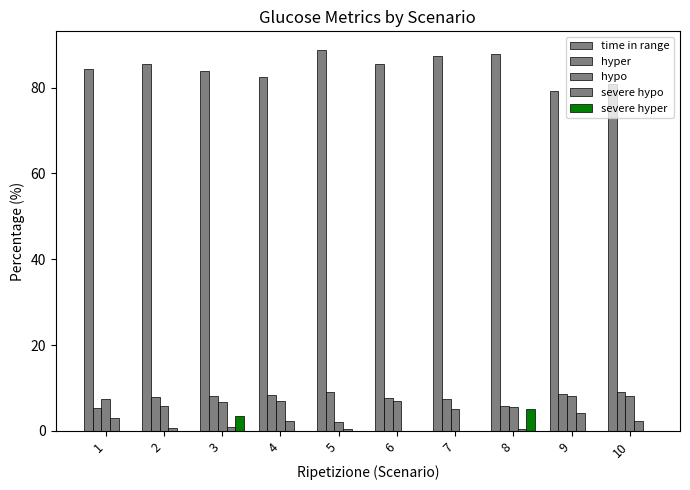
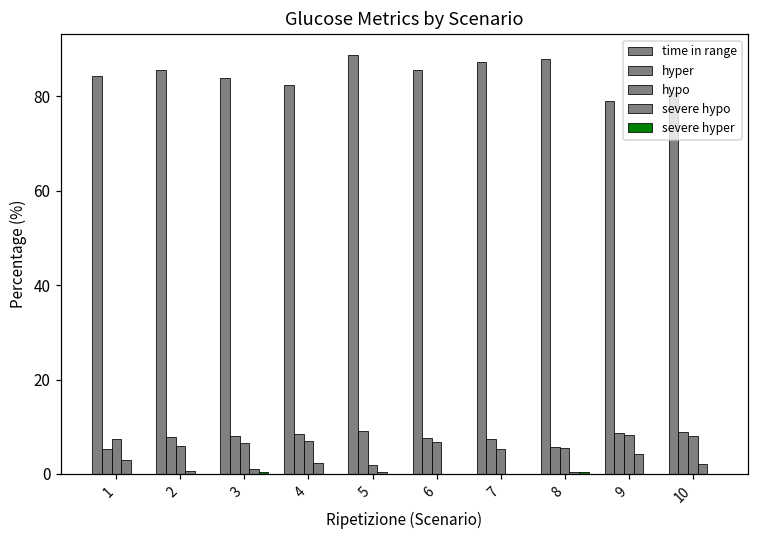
  {
    "severe hyper": {
      "1": 0,
      "2": 0,
-     "3": 4,
+     "3": 0,
      "4": 0,
      "5": 0,
      "6": 0,
      "7": 0,
-     "8": 5,
+     "8": 0,
      "9": 0,
      "10": 0
    }
  }
